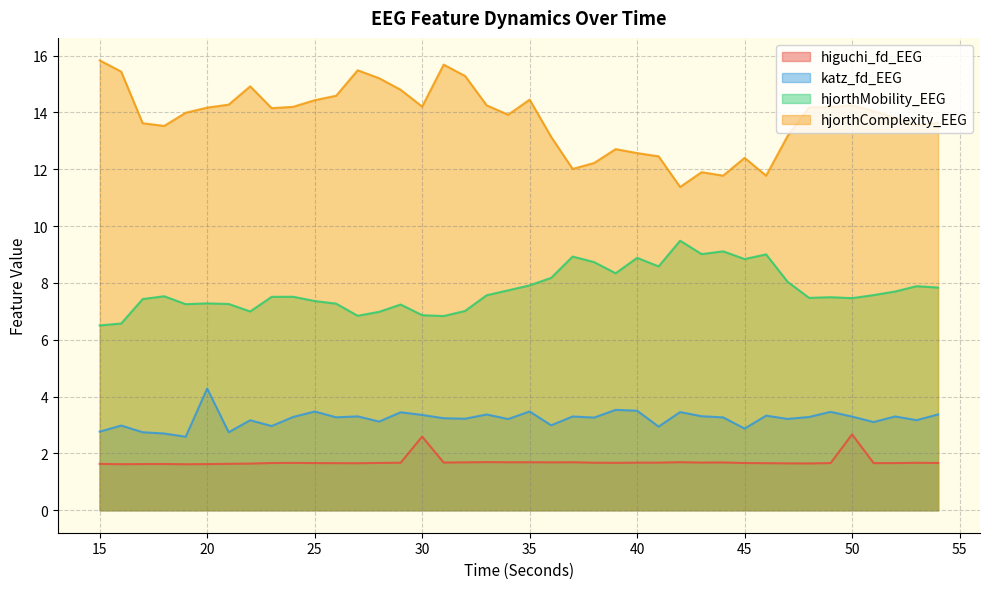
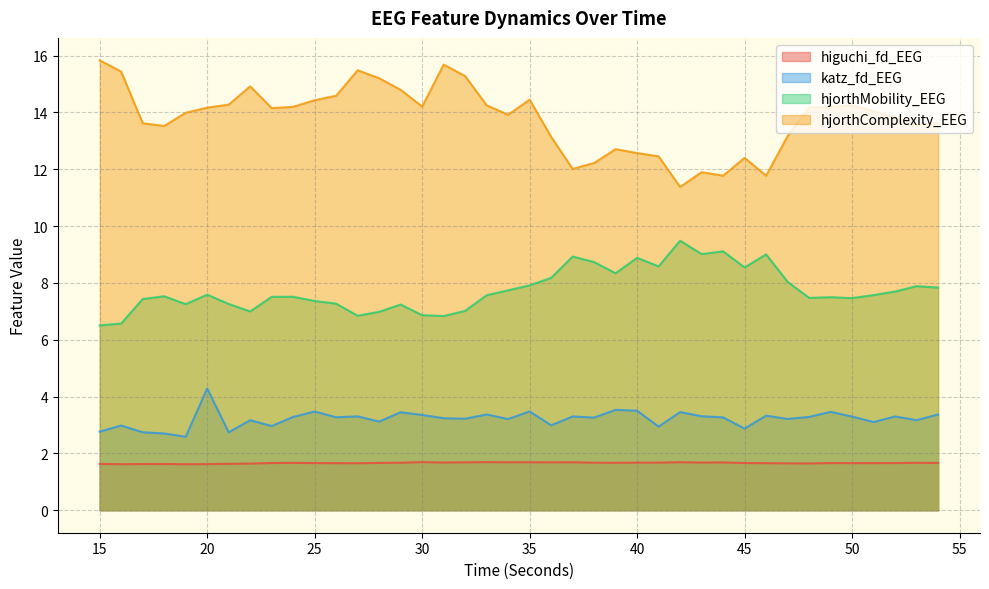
  {
    "higuchi_fd_EEG": {
      "15": 1.6,
      "20": 1.6,
      "25": 1.7,
-     "30": 2.6,
+     "30": 1.7,
      "35": 1.7,
      "40": 1.7,
      "45": 1.7,
-     "50": 2.7
+     "50": 1.7
    },
    "katz_fd_EEG": {
      "15": 2.8,
      "20": 4.3,
      "25": 3.5,
      "30": 3.4,
      "35": 3.5,
      "40": 3.5,
      "45": 2.9,
      "50": 3.3
    },
    "hjorthMobility_EEG": {
      "15": 6.5,
-     "20": 7.3,
+     "20": 7.6,
      "25": 7.4,
      "30": 6.9,
      "35": 7.9,
      "40": 8.9,
-     "45": 8.8,
+     "45": 8.5,
      "50": 7.5
    },
    "hjorthComplexity_EEG": {
      "15": 15.8,
      "20": 14.2,
      "25": 14.4,
      "30": 14.2,
      "35": 14.4,
      "40": 12.6,
      "45": 12.4
    }
  }
